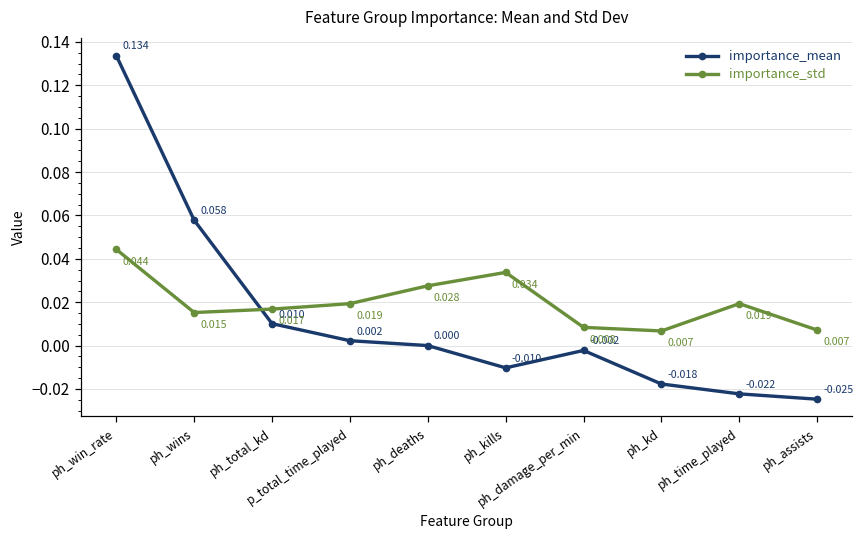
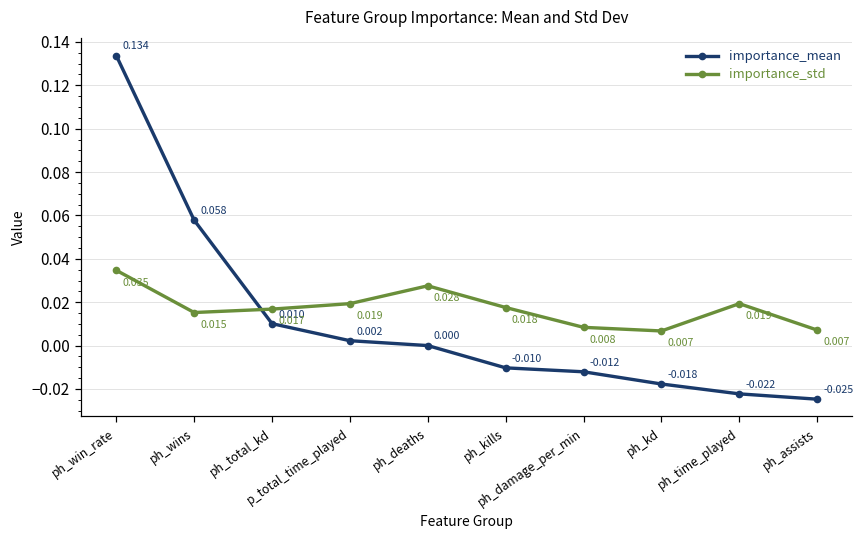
  {
    "importance_mean": {
      "ph_win_rate": 0.134,
      "ph_wins": 0.058,
      "p_total_time_played": 0.002,
      "ph_deaths": 0.000,
      "ph_kills": -0.010,
-     "ph_damage_per_min": -0.002,
+     "ph_damage_per_min": -0.012,
      "ph_kd": -0.018,
      "ph_time_played": -0.022,
      "ph_assists": -0.025
    },
    "importance_std": {
-     "ph_win_rate": 0.044,
+     "ph_win_rate": 0.035,
      "ph_wins": 0.015,
      "p_total_time_played": 0.019,
      "ph_deaths": 0.028,
-     "ph_kills": 0.034,
+     "ph_kills": 0.018,
      "ph_damage_per_min": 0.008,
      "ph_kd": 0.007,
      "ph_time_played": 0.019,
      "ph_assists": 0.007
    }
  }
